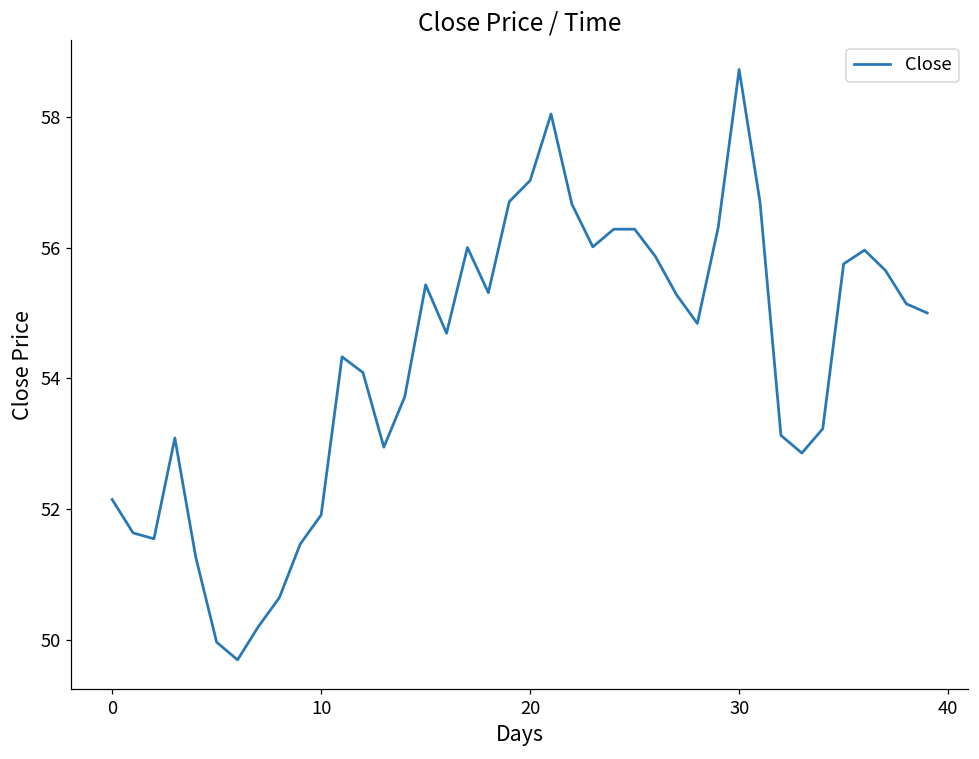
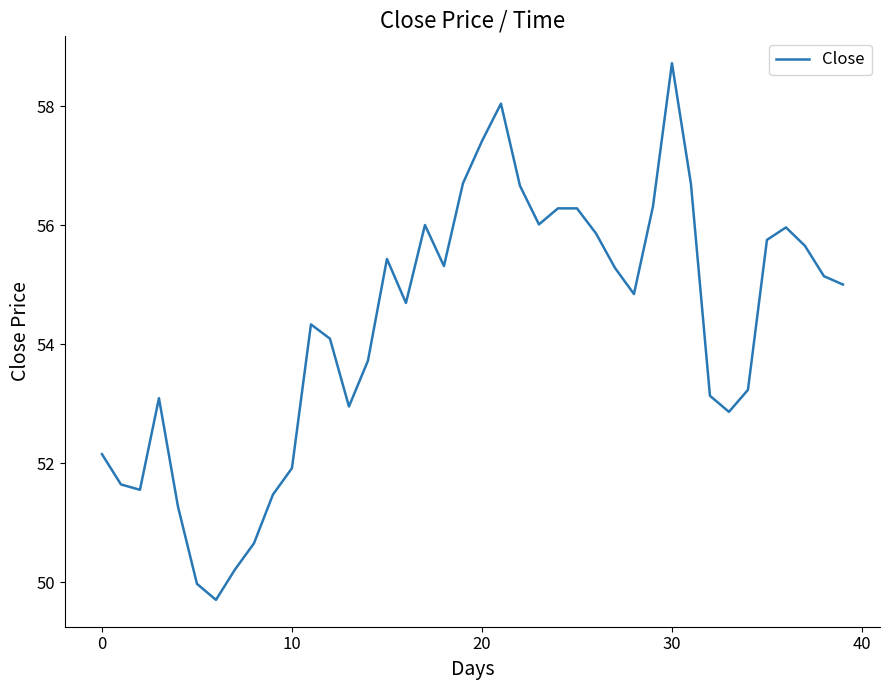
  {
    "0": 52.2,
    "10": 51.9,
-   "20": 57.0,
+   "20": 57.4,
    "30": 58.7
  }
